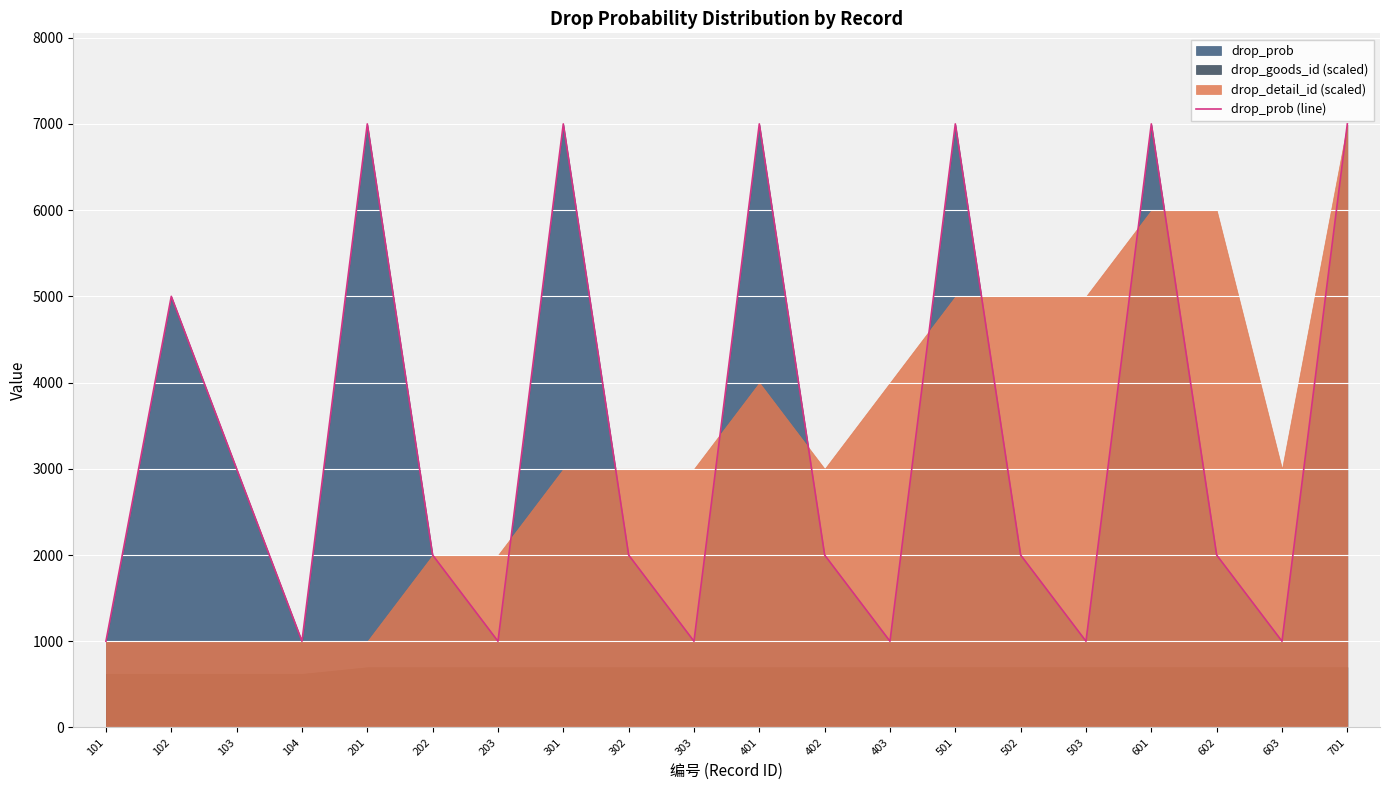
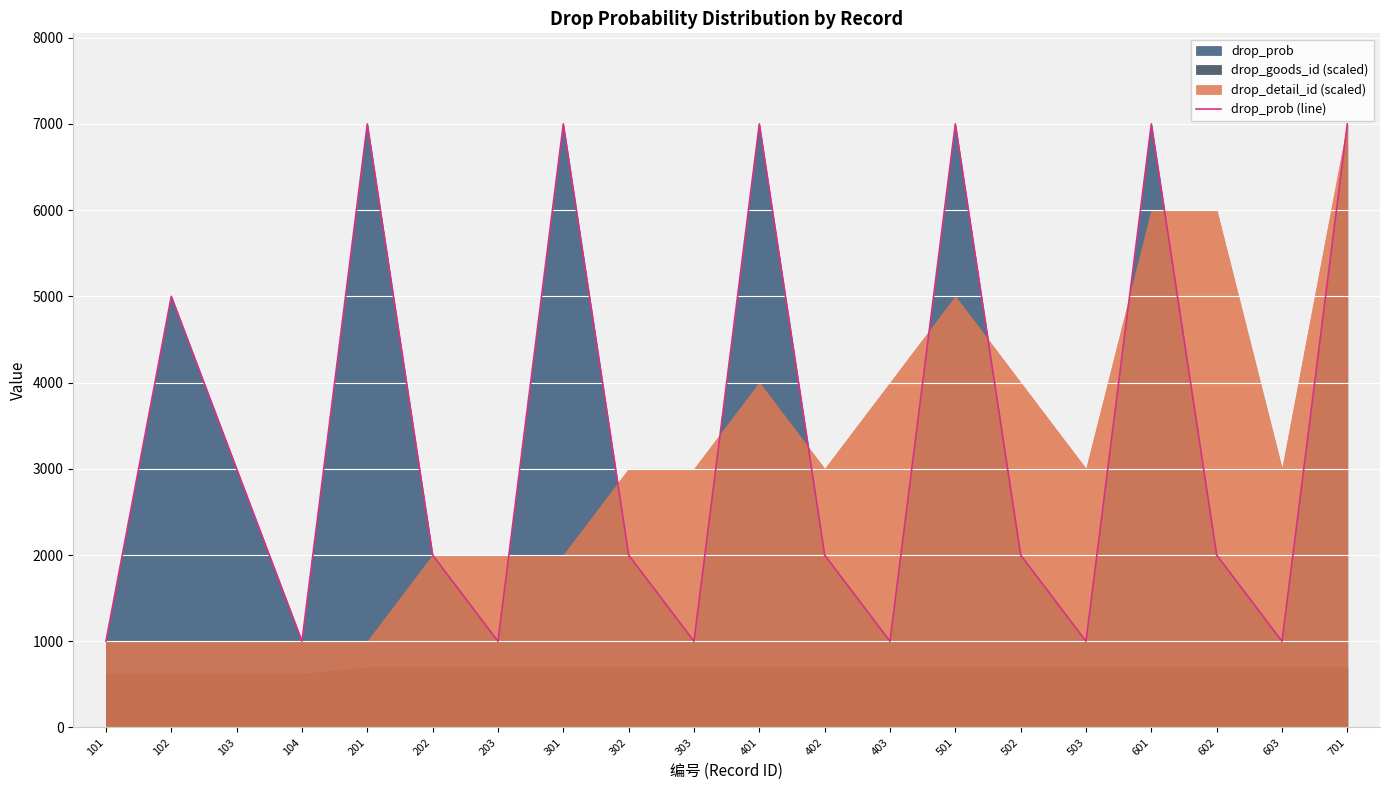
  {
    "drop_detail_id (scaled)": {
      "102": 1000,
      "103": 1000,
      "201": 1000,
      "203": 2000,
-     "301": 3000,
+     "301": 2000,
      "302": 3000,
      "303": 3000,
      "401": 4000,
      "402": 3000,
      "403": 4000,
      "501": 5000,
-     "502": 5000,
-     "503": 5000,
+     "502": 4000,
+     "503": 3000,
      "601": 6000,
      "602": 6000,
      "603": 3000
    }
  }
